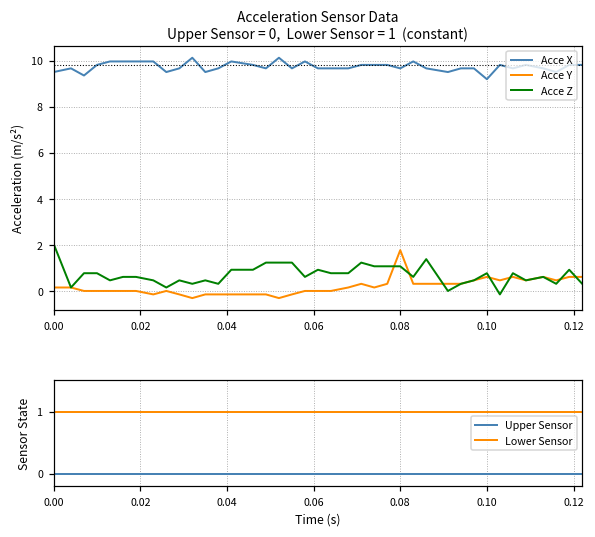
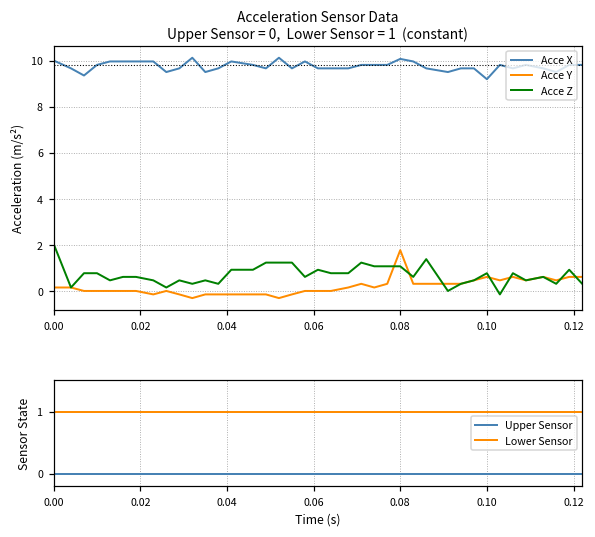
  {
    "Acceleration Sensor Data Upper Sensor = 0, Lower Sensor = 1 (constant)": {
      "Acce X": {
-       "0.00": 9.5,
-       "0.08": 9.7,
+       "0.00": 10.0,
+       "0.08": 10.1,
        "0.10": 9.2
      },
      "Acce Y": {
        "0.00": 0.2,
        "0.08": 1.8,
        "0.10": 0.6
      },
      "Acce Z": {
        "0.00": 2.0,
        "0.08": 1.1,
        "0.10": 0.8
      }
    }
  }
